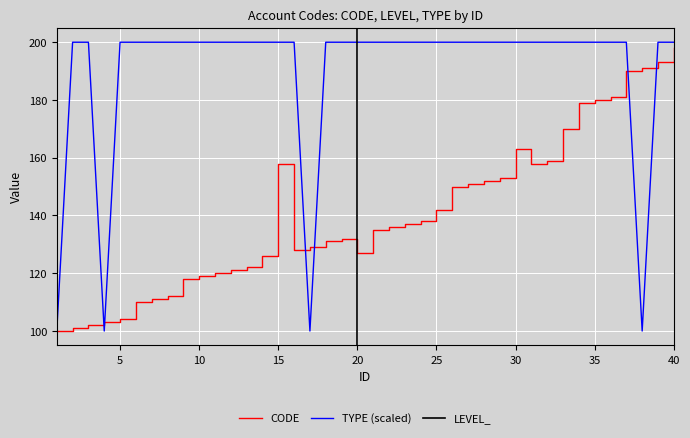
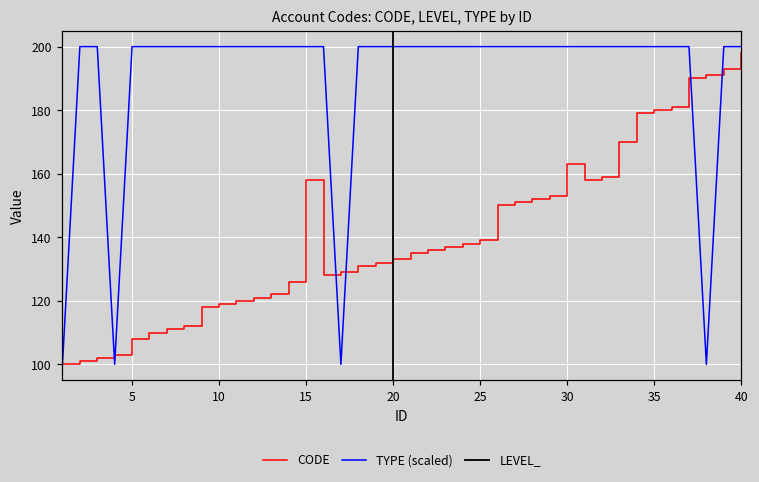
  {
    "CODE": {
-     "5": 104,
+     "5": 108,
      "10": 119,
      "15": 158,
-     "20": 127,
-     "25": 142,
+     "20": 133,
+     "25": 139,
      "30": 163,
      "35": 180,
      "40": 198
    },
    "TYPE (scaled)": {
      "5": 200,
      "10": 200,
      "15": 200,
      "20": 200,
      "25": 200,
      "30": 200,
      "35": 200,
      "40": 200
    }
  }
